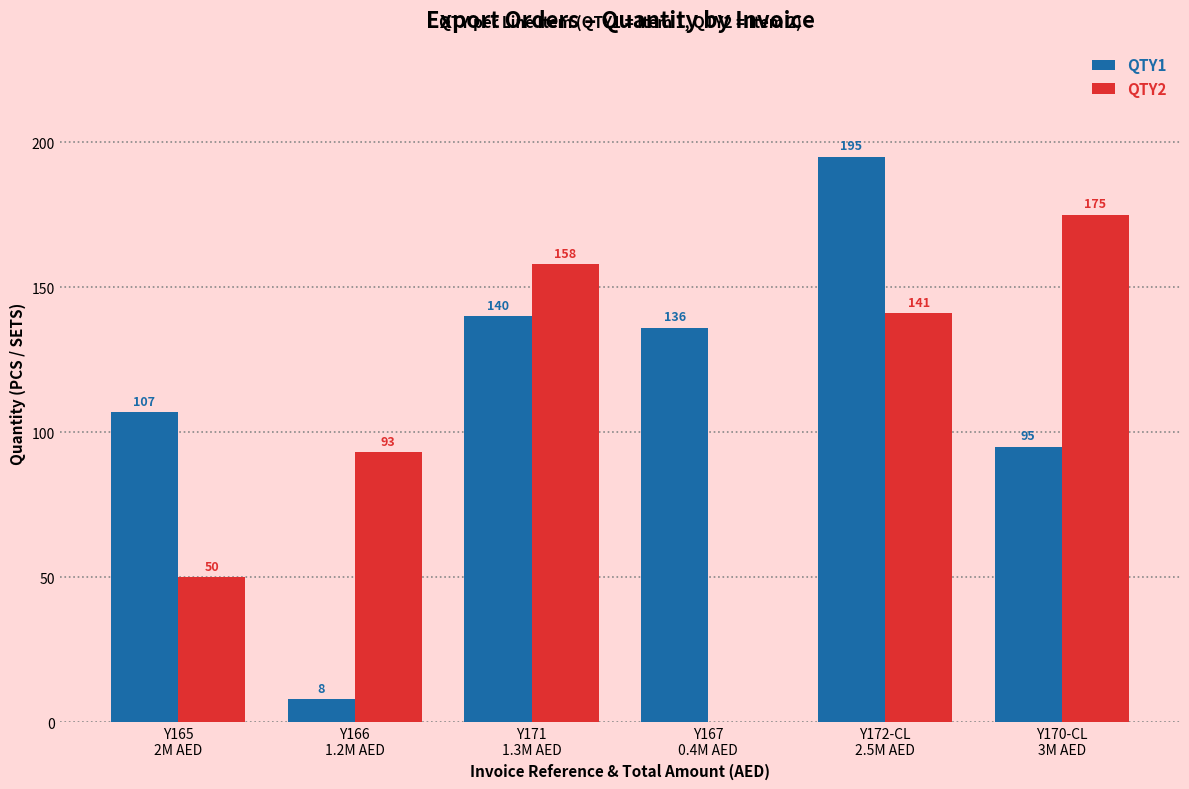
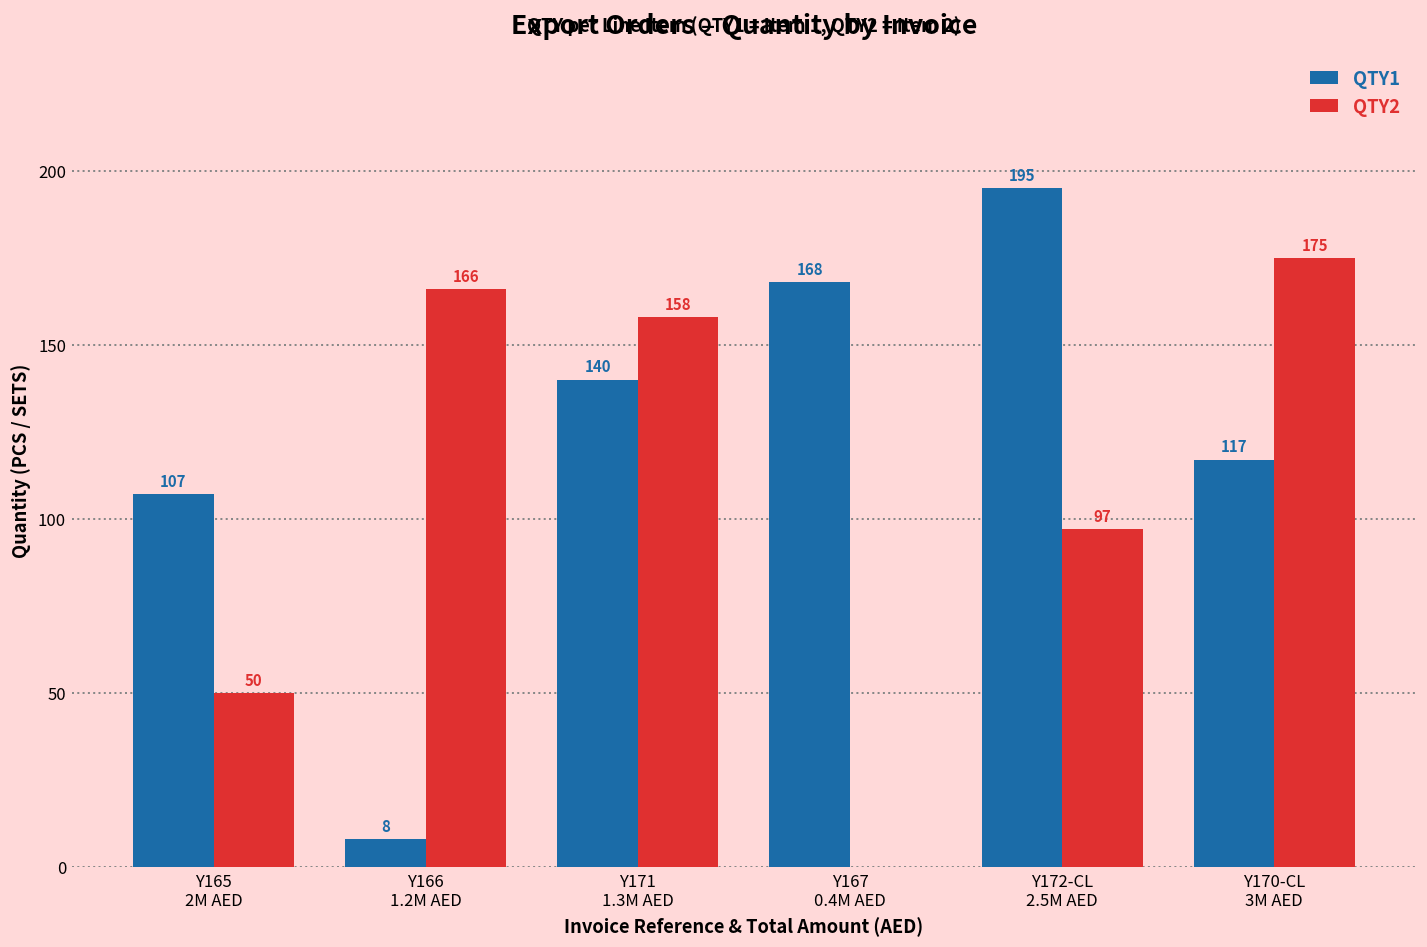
  {
    "QTY1": {
      "Y165 2M AED": 107,
      "Y166 1.2M AED": 8,
      "Y171 1.3M AED": 140,
-     "Y167 0.4M AED": 136,
+     "Y167 0.4M AED": 168,
      "Y172-CL 2.5M AED": 195,
-     "Y170-CL 3M AED": 95
+     "Y170-CL 3M AED": 117
    },
    "QTY2": {
      "Y165 2M AED": 50,
-     "Y166 1.2M AED": 93,
+     "Y166 1.2M AED": 166,
      "Y171 1.3M AED": 158,
-     "Y172-CL 2.5M AED": 141,
+     "Y172-CL 2.5M AED": 97,
      "Y170-CL 3M AED": 175
    }
  }
